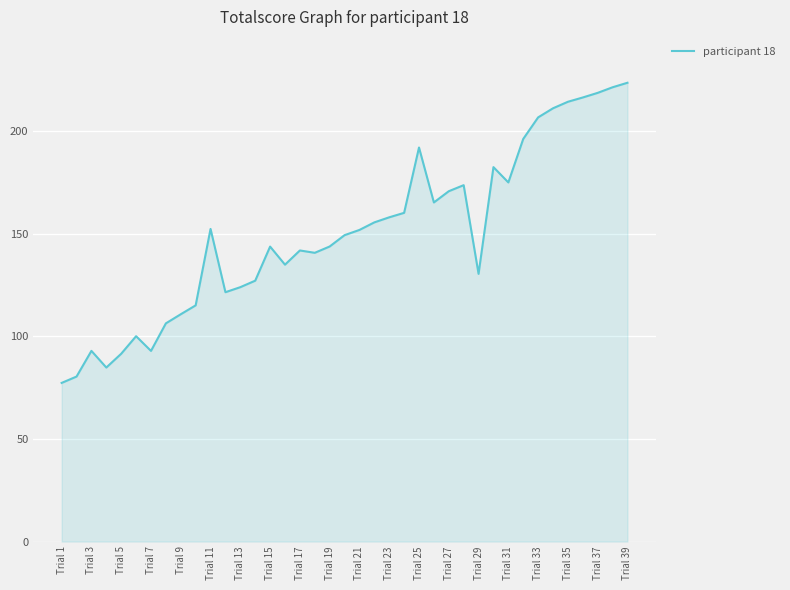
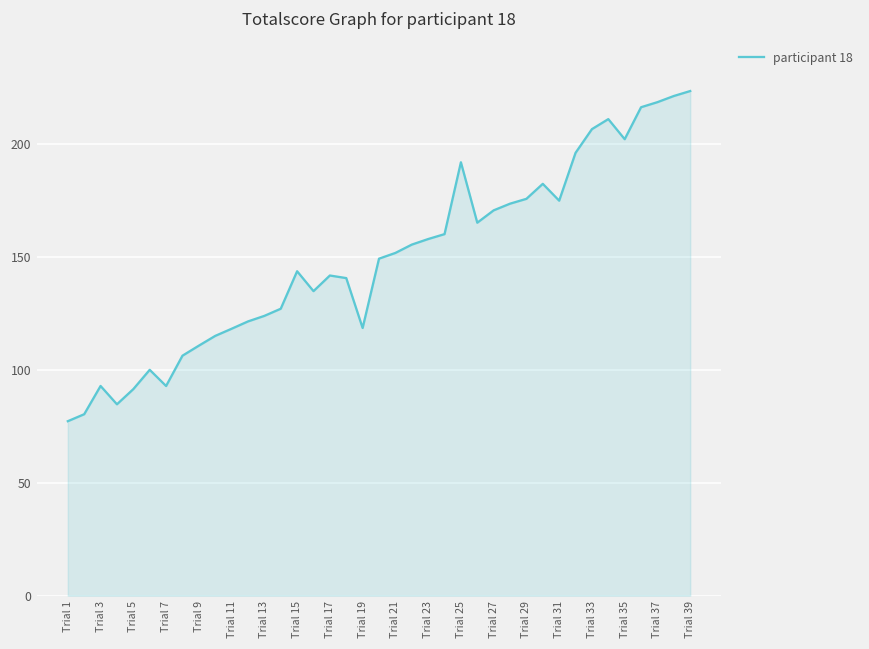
  {
    "Trial 1": 77,
    "Trial 3": 93,
    "Trial 5": 92,
    "Trial 7": 93,
    "Trial 9": 111,
-   "Trial 11": 152,
+   "Trial 11": 118,
    "Trial 13": 124,
    "Trial 15": 144,
    "Trial 17": 142,
-   "Trial 19": 144,
+   "Trial 19": 119,
    "Trial 21": 152,
    "Trial 23": 158,
    "Trial 25": 192,
    "Trial 27": 171,
-   "Trial 29": 130,
+   "Trial 29": 176,
    "Trial 31": 175,
    "Trial 33": 207,
-   "Trial 35": 214,
+   "Trial 35": 202,
    "Trial 37": 219,
    "Trial 39": 224
  }
